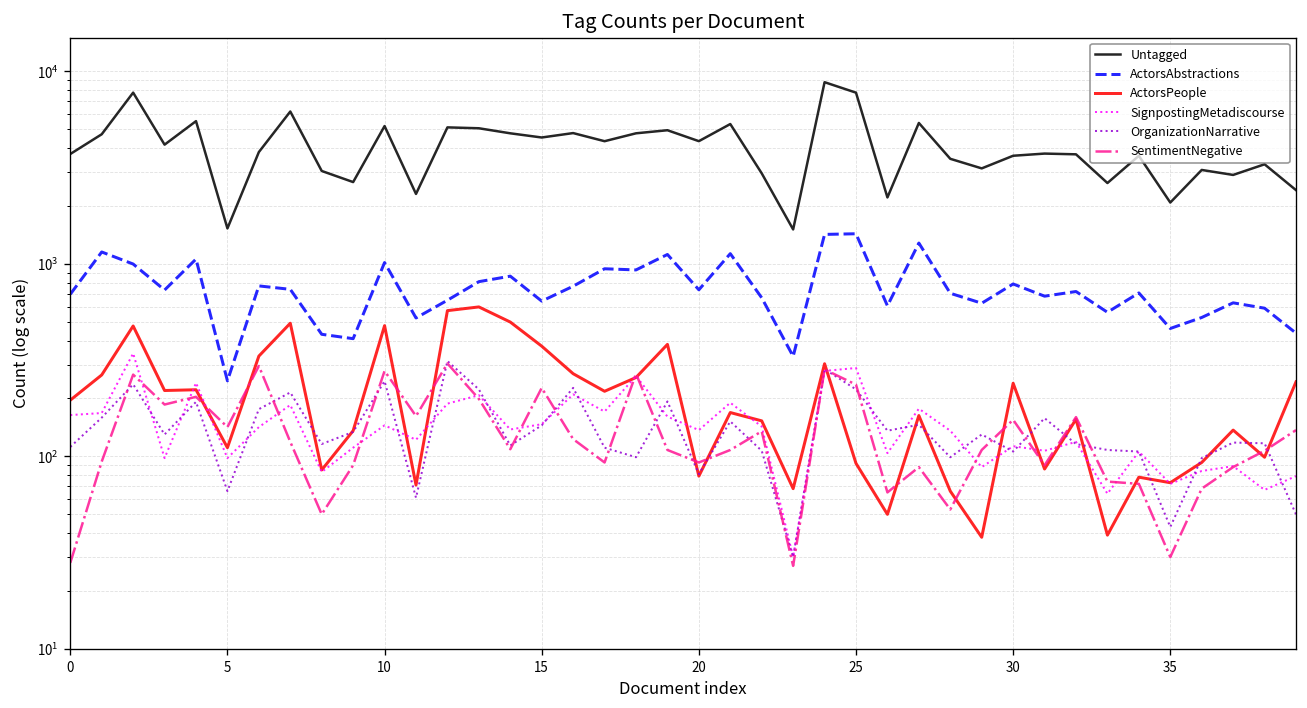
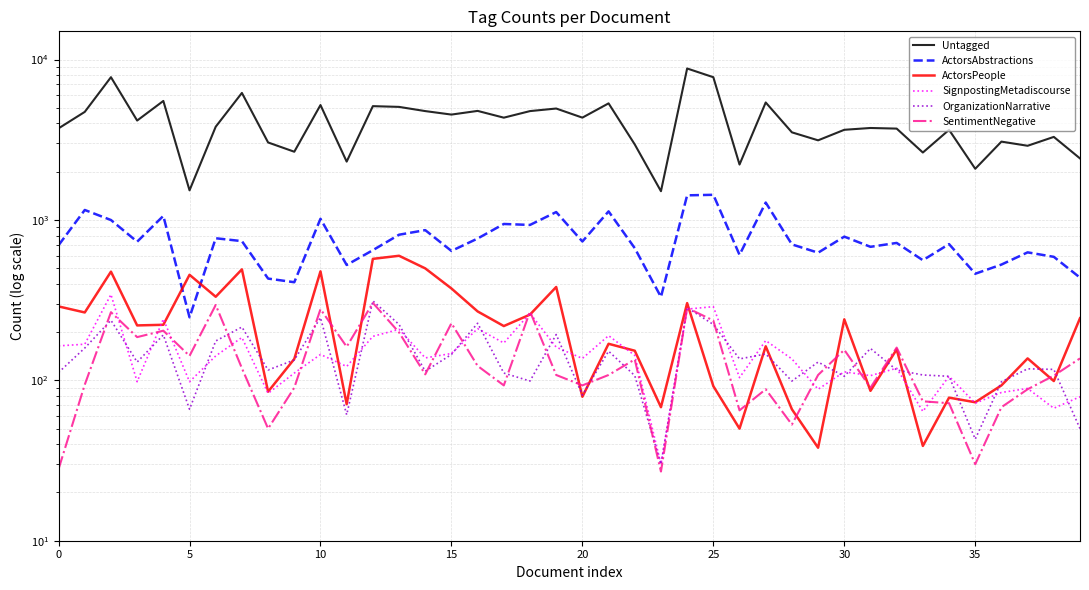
  {
    "Untagged": {
      "0": 3700,
      "5": 1500,
      "10": 5200,
      "15": 4500,
      "20": 4300,
      "25": 8000,
      "30": 3600,
      "35": 2100
    },
    "ActorsAbstractions": {
      "0": 700,
      "5": 250,
      "10": 1000,
      "15": 640,
      "20": 700,
      "25": 1400,
      "30": 800,
      "35": 460
    },
    "ActorsPeople": {
-     "0": 200,
-     "5": 110,
+     "0": 290,
+     "5": 460,
      "10": 480,
      "15": 370,
      "25": 90,
      "30": 240
    },
    "SignpostingMetadiscourse": {
      "0": 160,
      "5": 100,
      "10": 150,
      "20": 140,
      "25": 290,
      "30": 110
    },
    "OrganizationNarrative": {
      "0": 110,
      "5": 66,
      "10": 250,
      "25": 220,
      "30": 110,
      "35": 43
    },
    "SentimentNegative": {
      "0": 28,
      "5": 140,
      "10": 280,
      "15": 230,
      "20": 90,
      "25": 240,
      "30": 160,
      "35": 30
    }
  }
